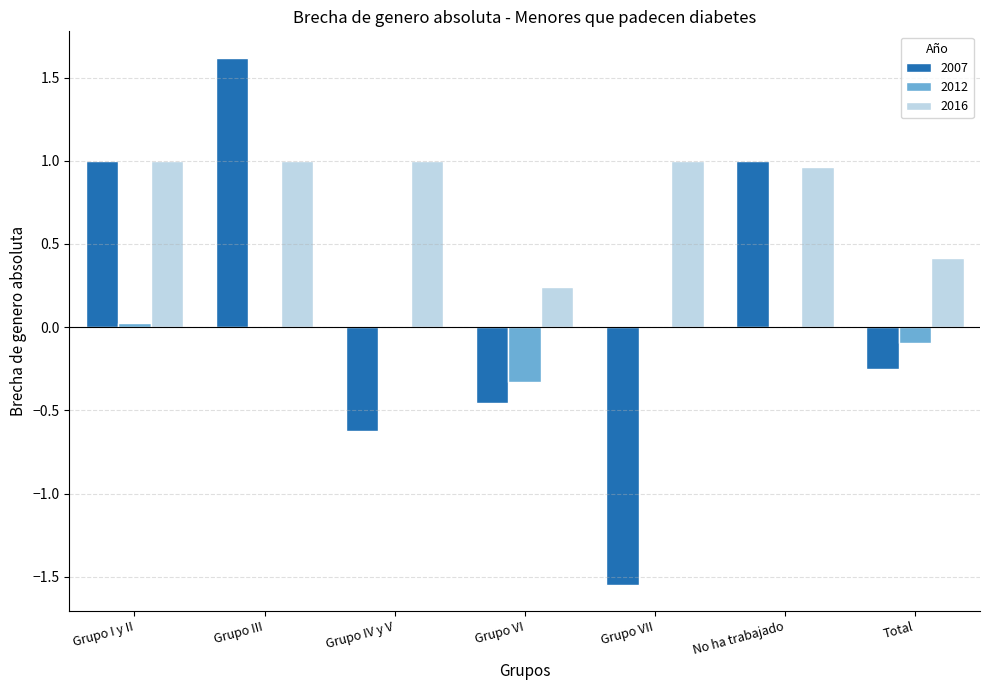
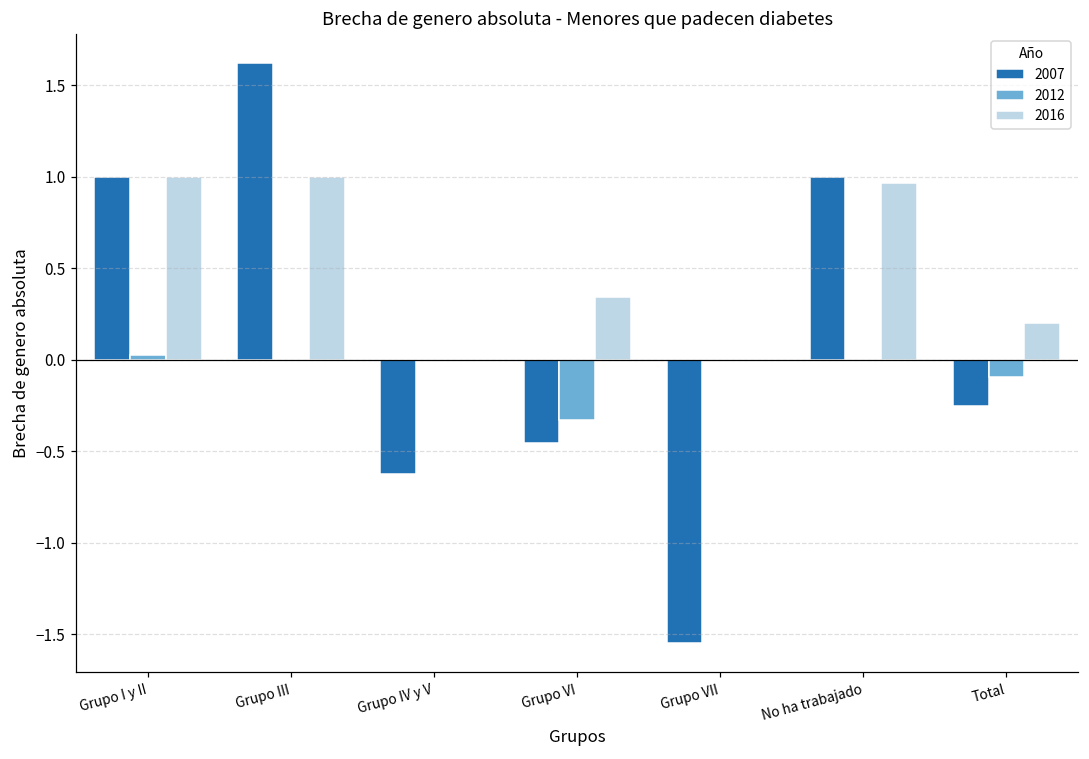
  {
    "2007": {
      "Grupo I y II": 1.00,
      "Grupo III": 1.62,
      "Grupo IV y V": -0.62,
      "Grupo VI": -0.46,
      "Grupo VII": -1.55,
      "No ha trabajado": 1.00,
      "Total": -0.25
    },
    "2012": {
      "Grupo I y II": 0.03,
      "Grupo III": 0.00,
      "Grupo IV y V": 0.00,
      "Grupo VI": -0.33,
      "Grupo VII": 0.00,
      "No ha trabajado": 0.00,
      "Total": -0.10
    },
    "2016": {
      "Grupo I y II": 1.00,
      "Grupo III": 1.00,
-     "Grupo IV y V": 1,
-     "Grupo VI": 0.24,
-     "Grupo VII": 1,
+     "Grupo IV y V": 0,
+     "Grupo VI": 0.34,
+     "Grupo VII": 0,
      "No ha trabajado": 0.96,
-     "Total": 0.42
+     "Total": 0.20
    }
  }
